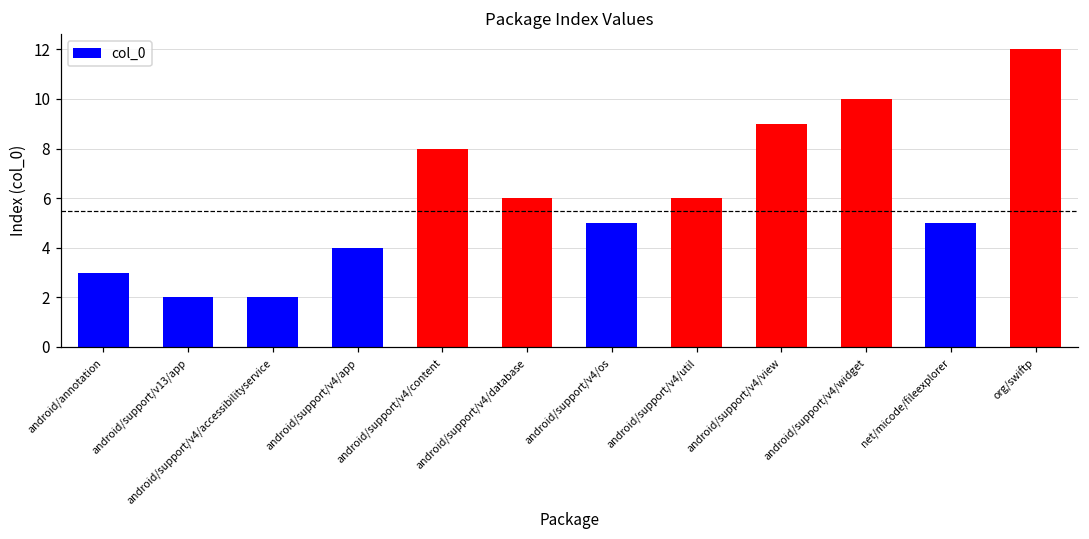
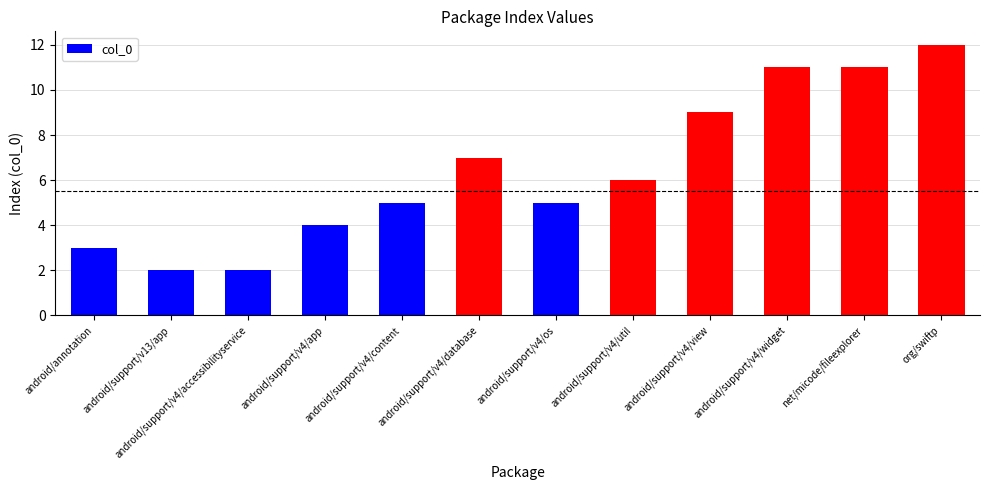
  {
    "android/annotation": 3,
    "android/support/v13/app": 2,
    "android/support/v4/accessibilityservice": 2,
    "android/support/v4/app": 4,
-   "android/support/v4/content": 8,
-   "android/support/v4/database": 6,
+   "android/support/v4/content": 5,
+   "android/support/v4/database": 7,
    "android/support/v4/os": 5,
    "android/support/v4/util": 6,
    "android/support/v4/view": 9,
-   "android/support/v4/widget": 10,
-   "net/micode/fileexplorer": 5,
+   "android/support/v4/widget": 11,
+   "net/micode/fileexplorer": 11,
    "org/swiftp": 12
  }
